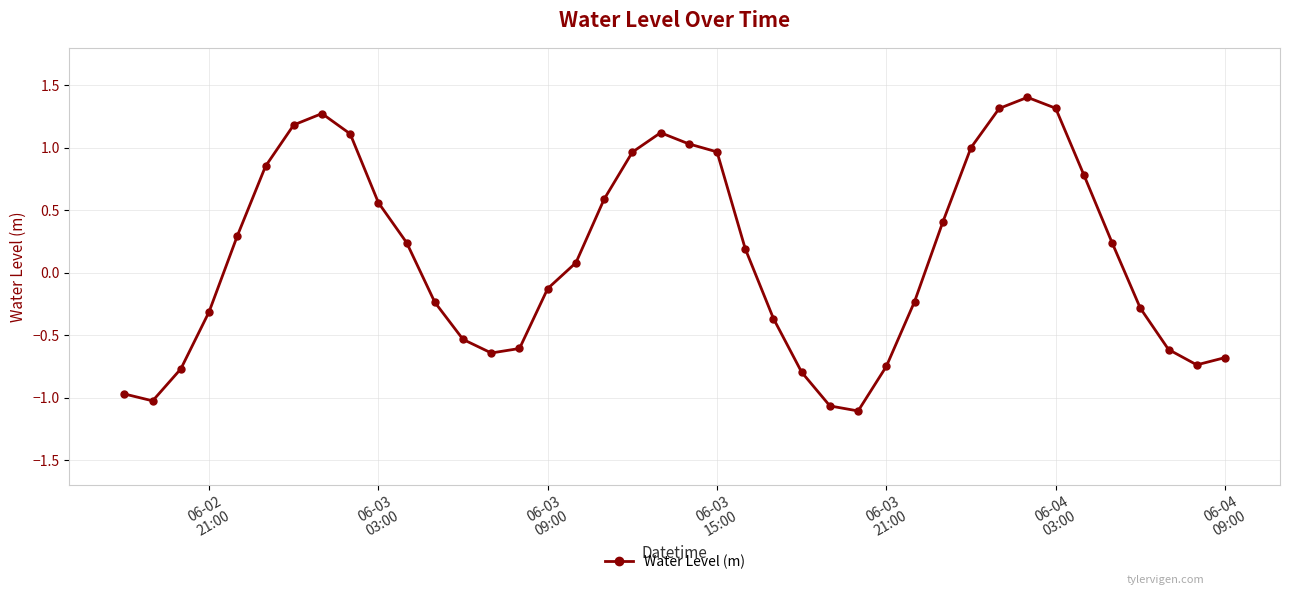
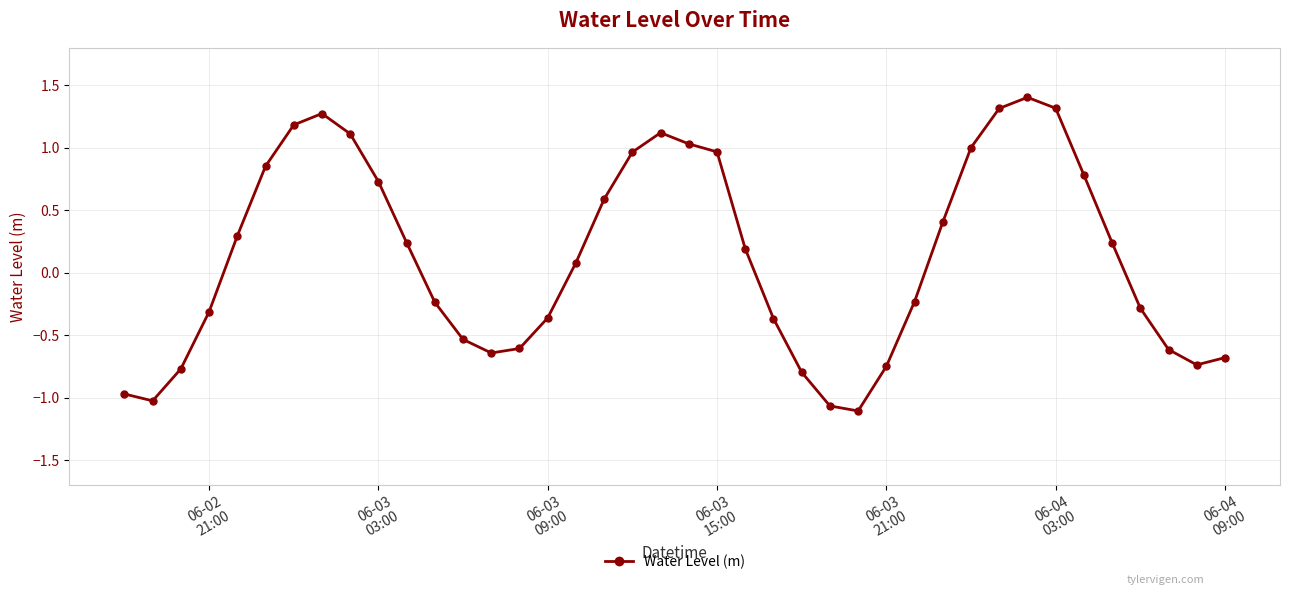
  {
    "06-02 21:00": -0.31,
-   "06-03 03:00": 0.56,
-   "06-03 09:00": -0.13,
+   "06-03 03:00": 0.73,
+   "06-03 09:00": -0.36,
    "06-03 15:00": 0.97,
    "06-03 21:00": -0.75,
    "06-04 03:00": 1.32,
    "06-04 09:00": -0.68
  }
